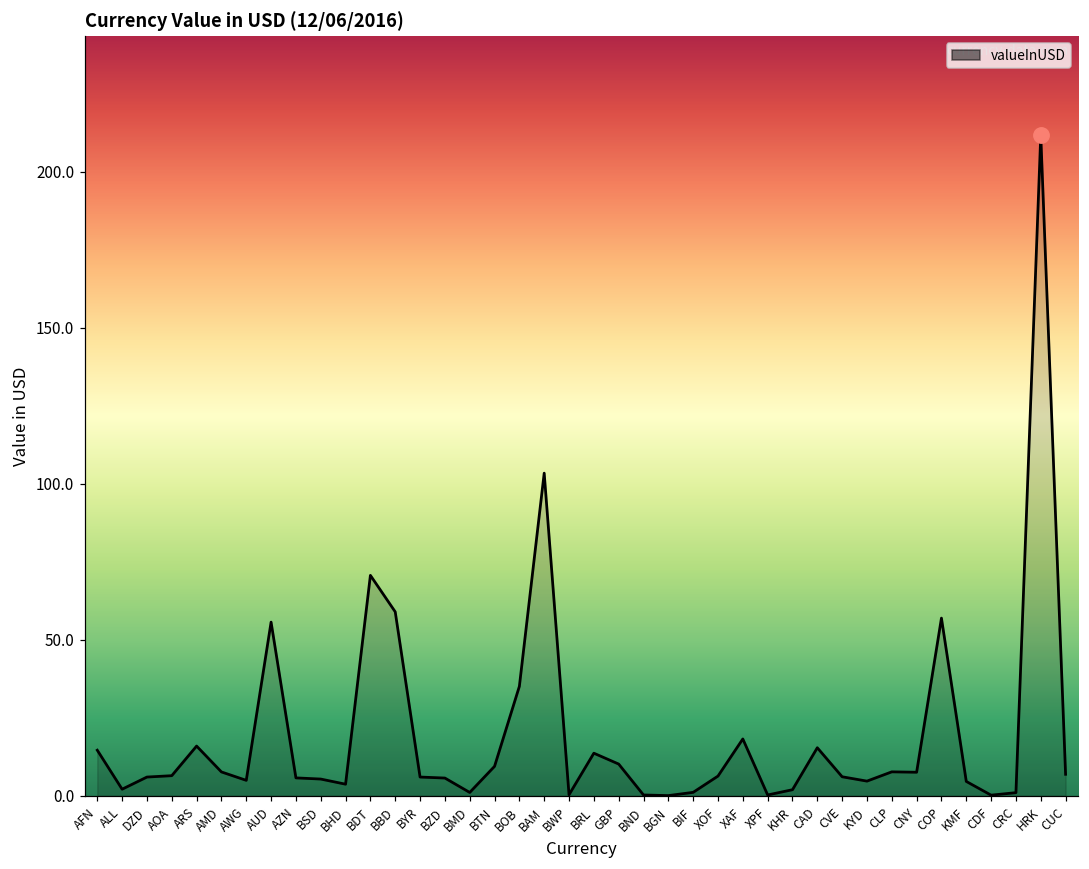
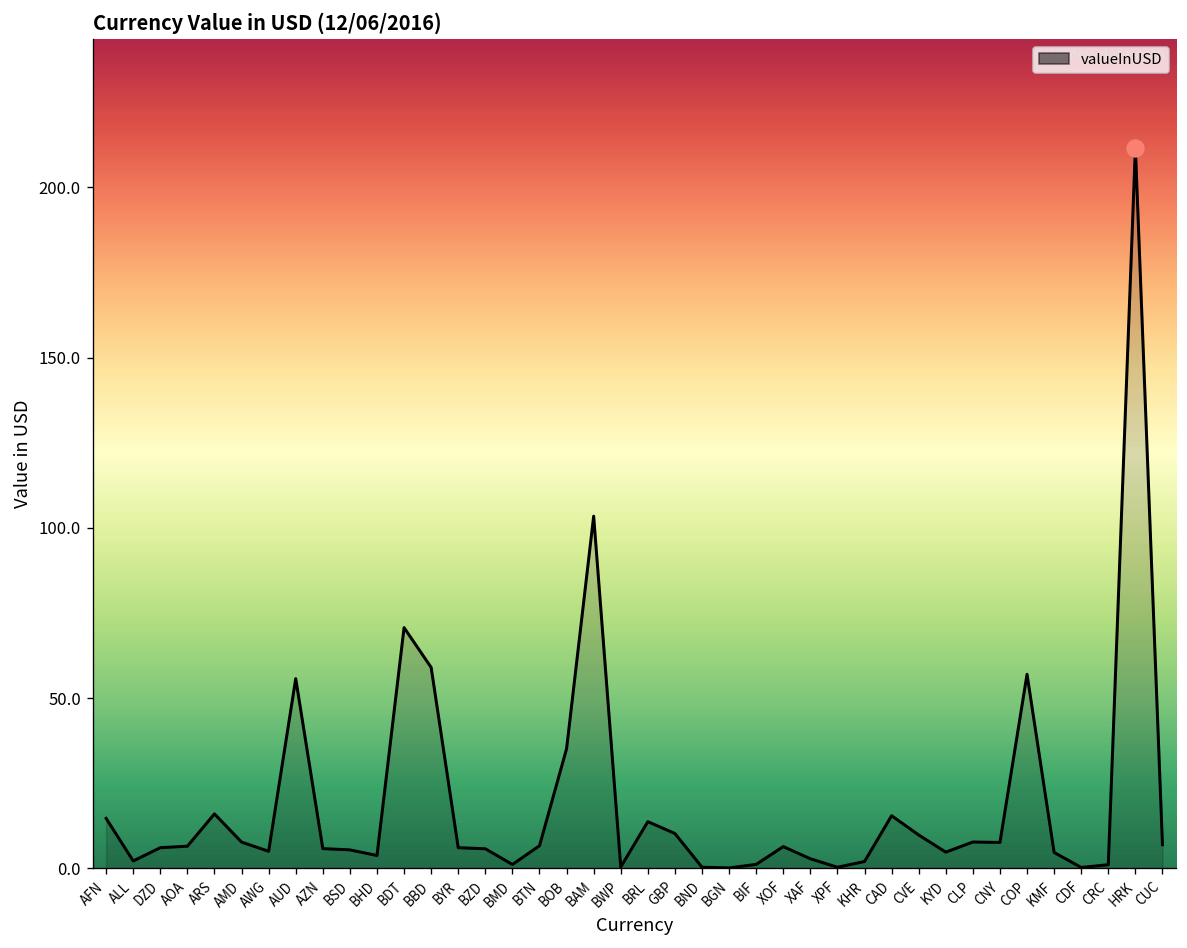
  {
    "valueInUSD": {
      "AFN": 15,
      "ALL": 2,
      "DZD": 6,
      "AOA": 6,
      "ARS": 16,
      "AMD": 8,
      "AWG": 5,
      "AUD": 56,
      "AZN": 6,
      "BSD": 5,
      "BHD": 4,
      "BDT": 71,
      "BBD": 59,
      "BYR": 6,
      "BZD": 6,
      "BMD": 1,
-     "BTN": 9,
+     "BTN": 7,
      "BOB": 35,
      "BAM": 103,
      "BWP": 0,
      "BRL": 14,
      "GBP": 10,
      "BND": 0,
      "BGN": 0,
      "BIF": 1,
      "XOF": 6,
-     "XAF": 18,
+     "XAF": 3,
      "XPF": 0,
      "KHR": 2,
      "CAD": 15,
-     "CVE": 6,
+     "CVE": 10,
      "KYD": 5,
      "CLP": 8,
      "CNY": 8,
      "COP": 57,
      "KMF": 5,
      "CDF": 0,
      "CRC": 1,
      "CUC": 7
    }
  }
